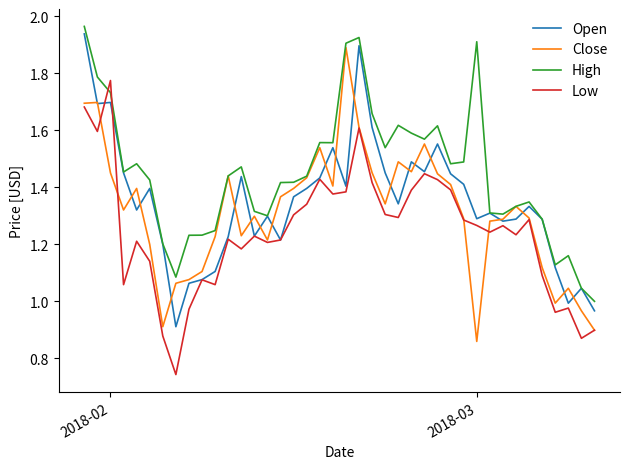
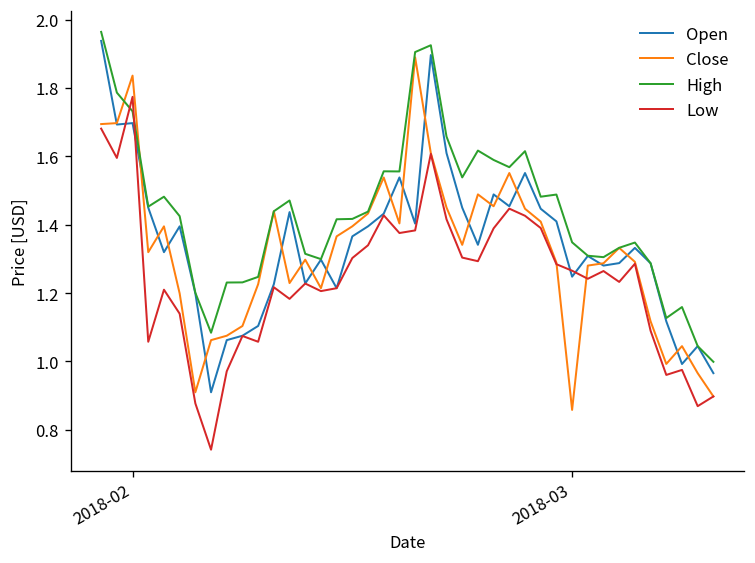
  {
    "Open": {
      "2018-02": 1.70,
-     "2018-03": 1.29
+     "2018-03": 1.25
    },
    "Close": {
-     "2018-02": 1.45,
+     "2018-02": 1.84,
      "2018-03": 0.86
    },
    "High": {
      "2018-02": 1.73,
-     "2018-03": 1.91
+     "2018-03": 1.35
    },
    "Low": {
      "2018-02": 1.77,
      "2018-03": 1.27
    }
  }
